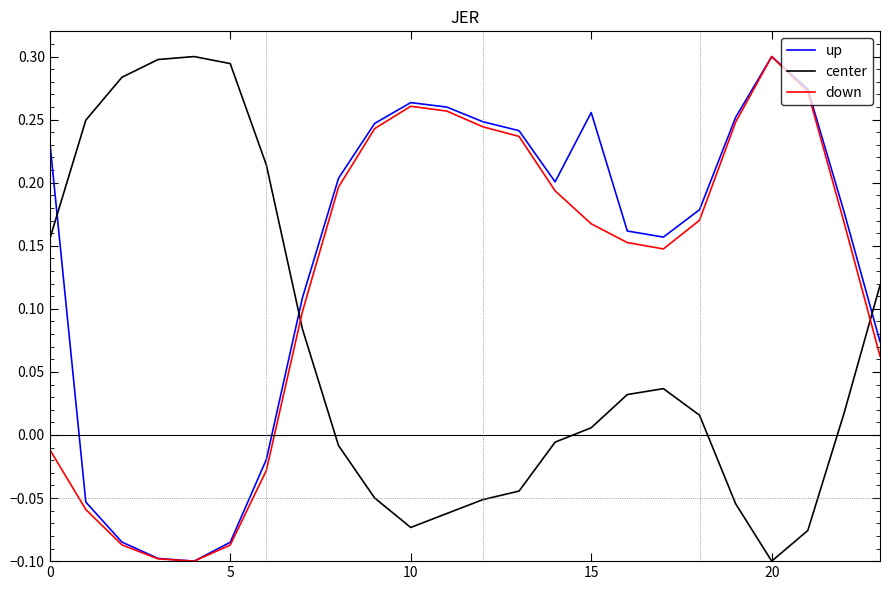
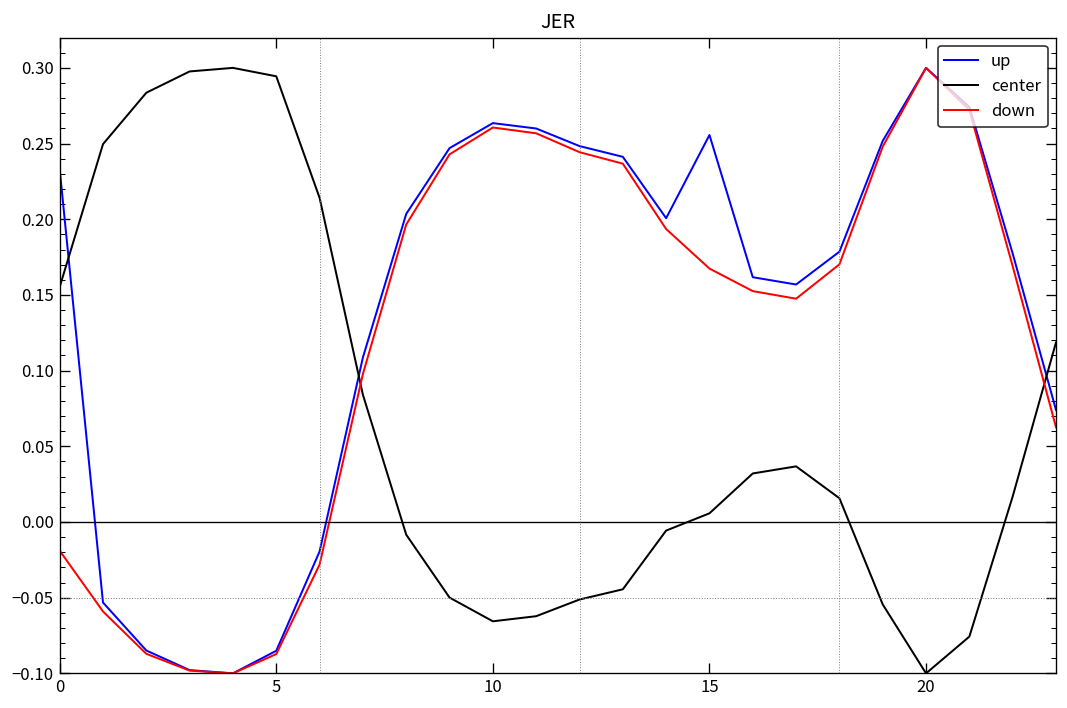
  {
    "up": {
      "0": 0.233,
      "5": -0.085,
      "10": 0.264,
      "15": 0.256
    },
    "center": {
      "0": 0.155,
      "5": 0.294,
-     "10": -0.073,
+     "10": -0.066,
      "15": 0.006,
      "20": -0.100
    },
    "down": {
-     "0": -0.011,
+     "0": -0.019,
      "5": -0.087,
      "10": 0.261,
      "15": 0.167
    }
  }
